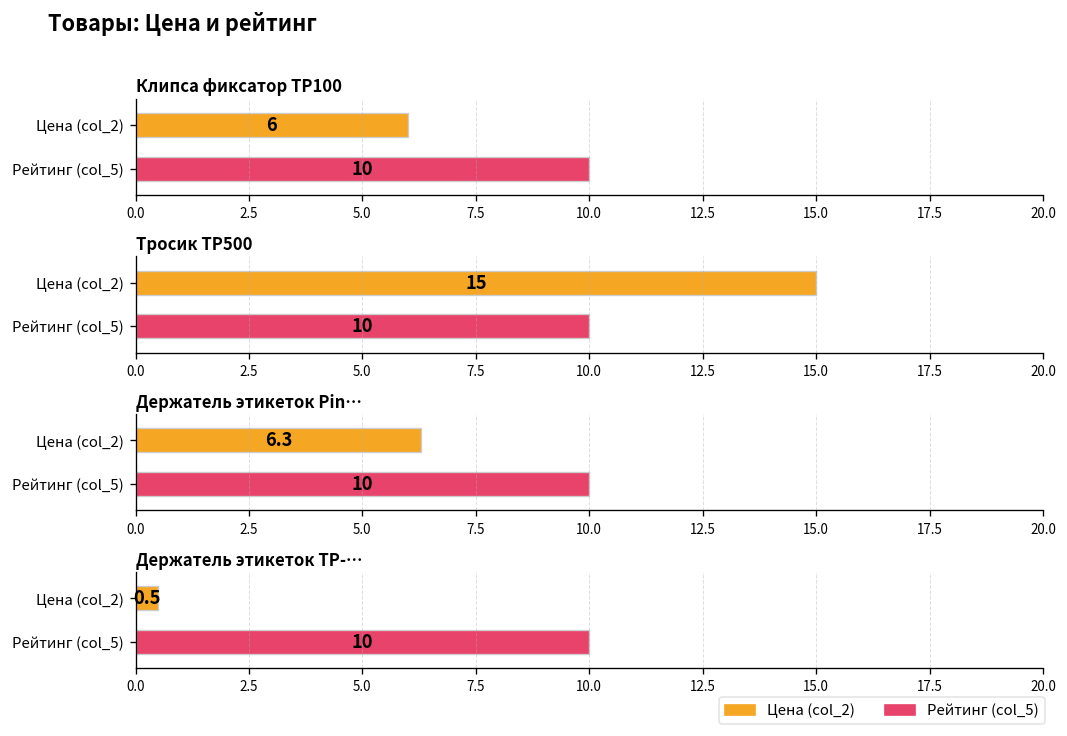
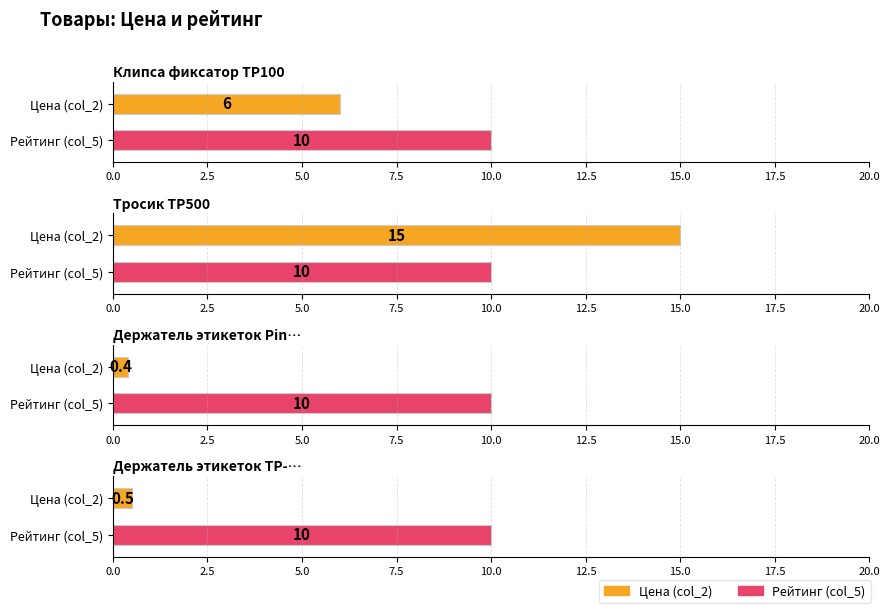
  {
    "Клипса фиксатор TP100": {
      "Цена (col_2)": 6,
      "Рейтинг (col_5)": 10
    },
    "Тросик TP500": {
      "Цена (col_2)": 15,
      "Рейтинг (col_5)": 10
    },
    "Держатель этикеток Pin…": {
-     "Цена (col_2)": 6.3,
+     "Цена (col_2)": 0.4,
      "Рейтинг (col_5)": 10
    },
    "Держатель этикеток TP-…": {
      "Цена (col_2)": 0.5,
      "Рейтинг (col_5)": 10
    }
  }
